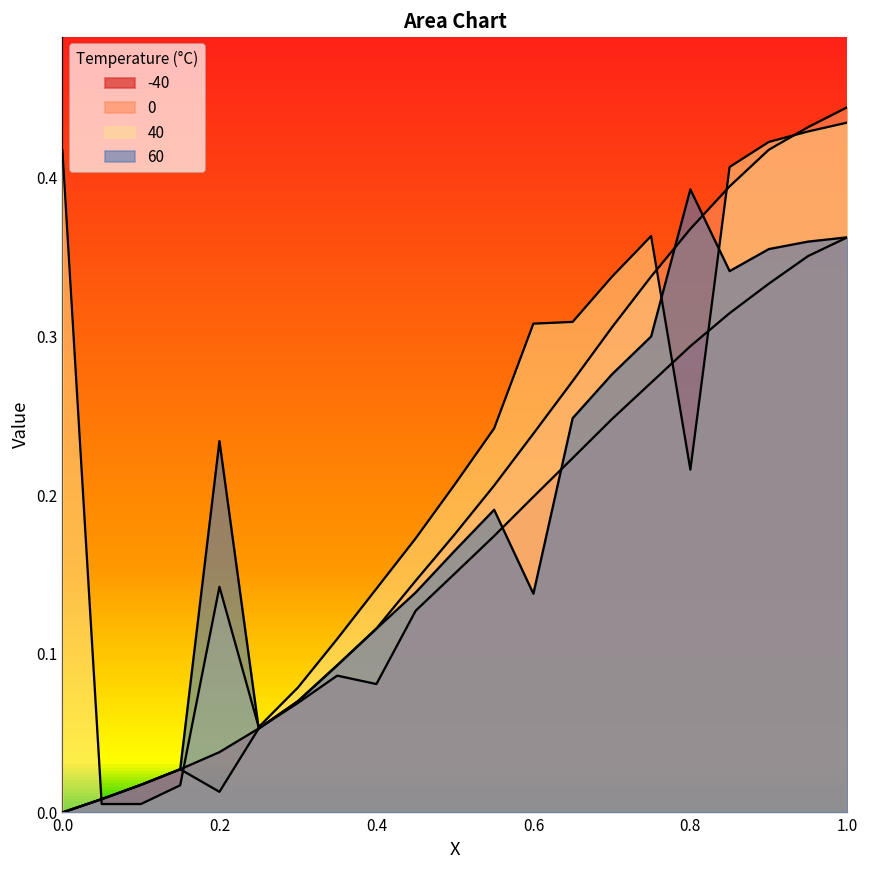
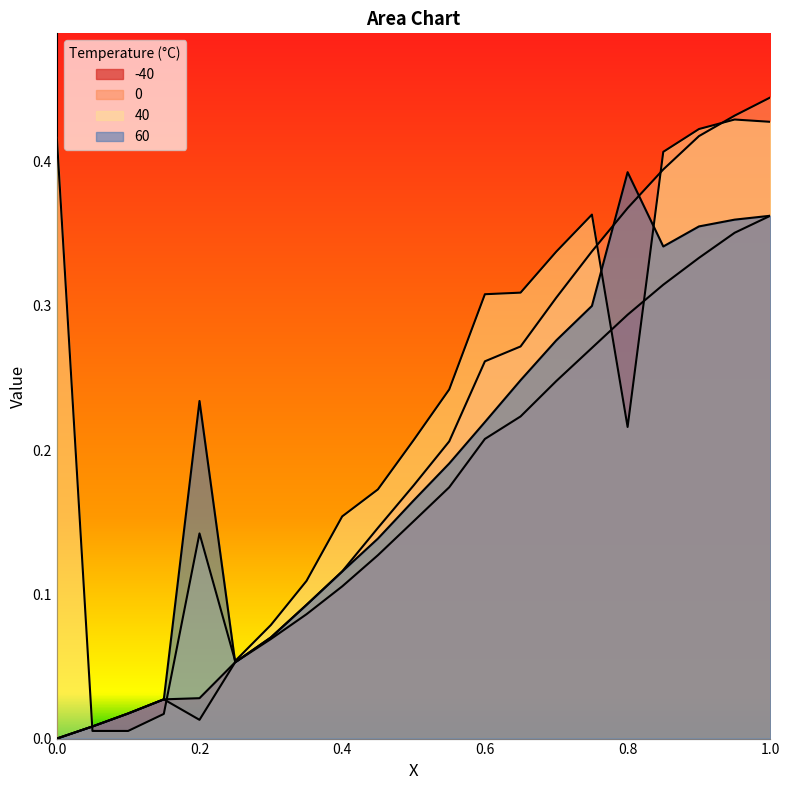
  {
    "-40": {
-     "0.2": 0.038,
-     "0.4": 0.081,
-     "0.6": 0.199,
+     "0.2": 0.028,
+     "0.4": 0.106,
+     "0.6": 0.208,
      "0.8": 0.294
    },
    "0": {
      "0.2": 0.013,
-     "0.6": 0.239,
+     "0.6": 0.262,
      "0.8": 0.368,
      "1.0": 0.444
    },
    "40": {
      "0.0": 0.417,
      "0.2": 0.142,
-     "0.4": 0.141,
+     "0.4": 0.154,
      "0.6": 0.308,
      "0.8": 0.216,
-     "1.0": 0.435
+     "1.0": 0.428
    },
    "60": {
      "0.2": 0.234,
-     "0.6": 0.138,
+     "0.6": 0.219,
      "0.8": 0.393
    }
  }
